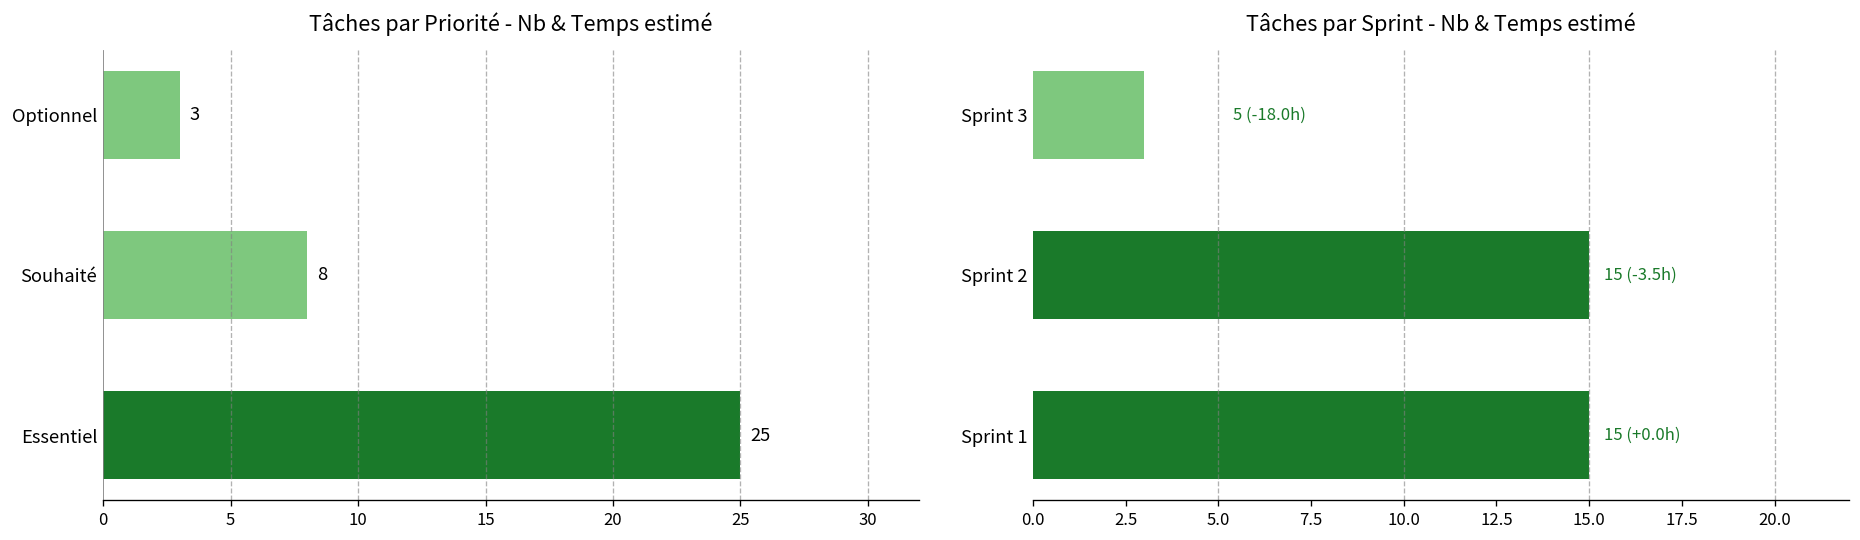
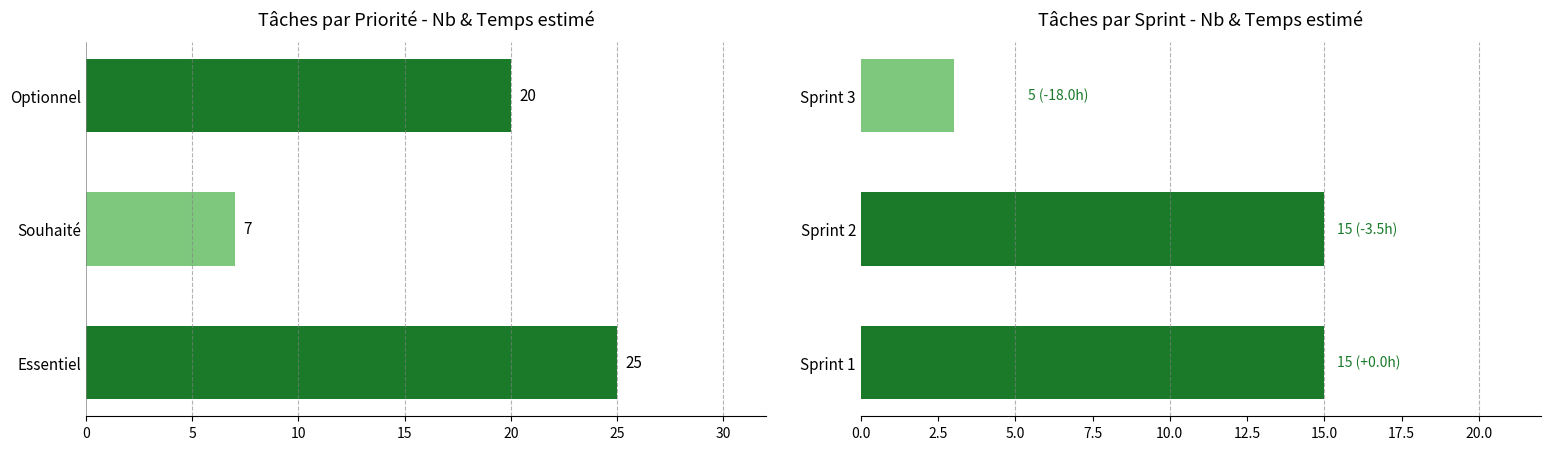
  {
    "Tâches par Priorité - Nb & Temps estimé": {
-     "Optionnel": 3,
-     "Souhaité": 8,
+     "Optionnel": 20,
+     "Souhaité": 7,
      "Essentiel": 25
    },
    "Tâches par Sprint - Nb & Temps estimé": {
      "Sprint 2": 15,
      "Sprint 1": 15
    }
  }
